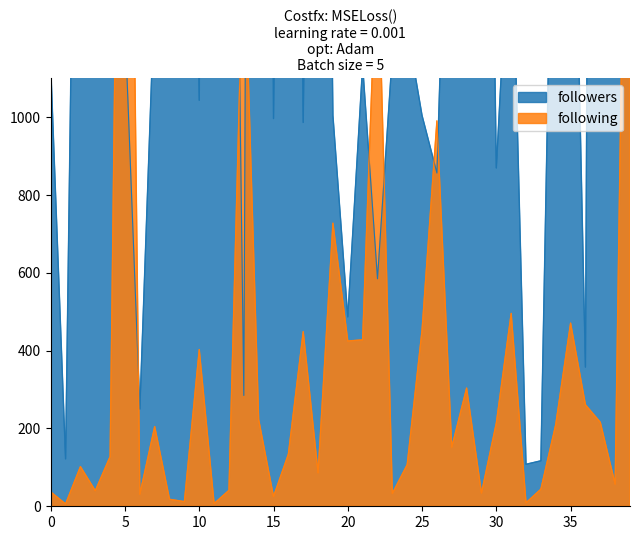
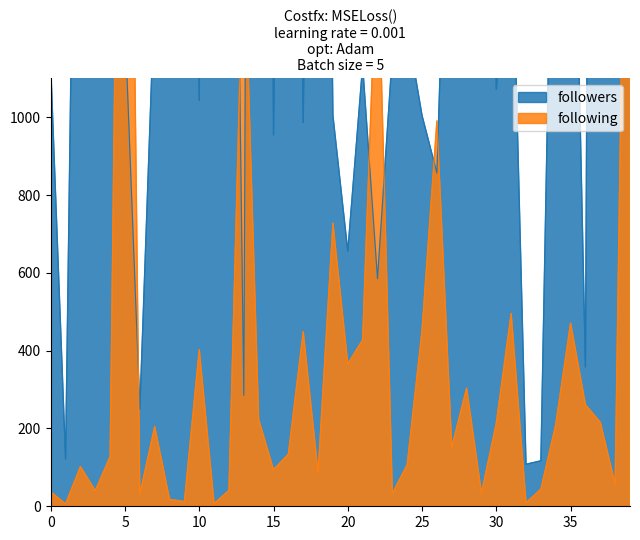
  {
    "followers": {
      "10": 1040,
-     "15": 1000,
-     "20": 490,
+     "15": 960,
+     "20": 660,
      "25": 1010,
-     "30": 870
+     "30": 1070
    },
    "following": {
      "0": 40,
      "10": 400,
-     "15": 30,
-     "20": 430,
+     "15": 90,
+     "20": 370,
      "25": 450,
      "30": 210,
      "35": 470
    }
  }
